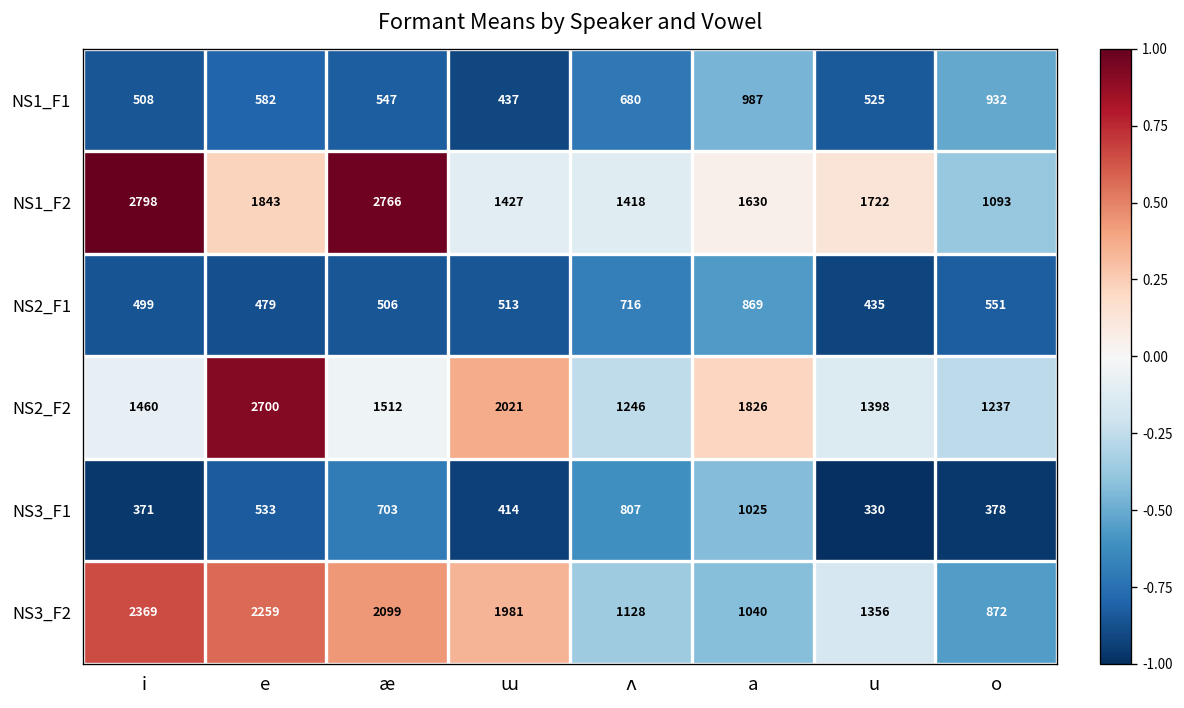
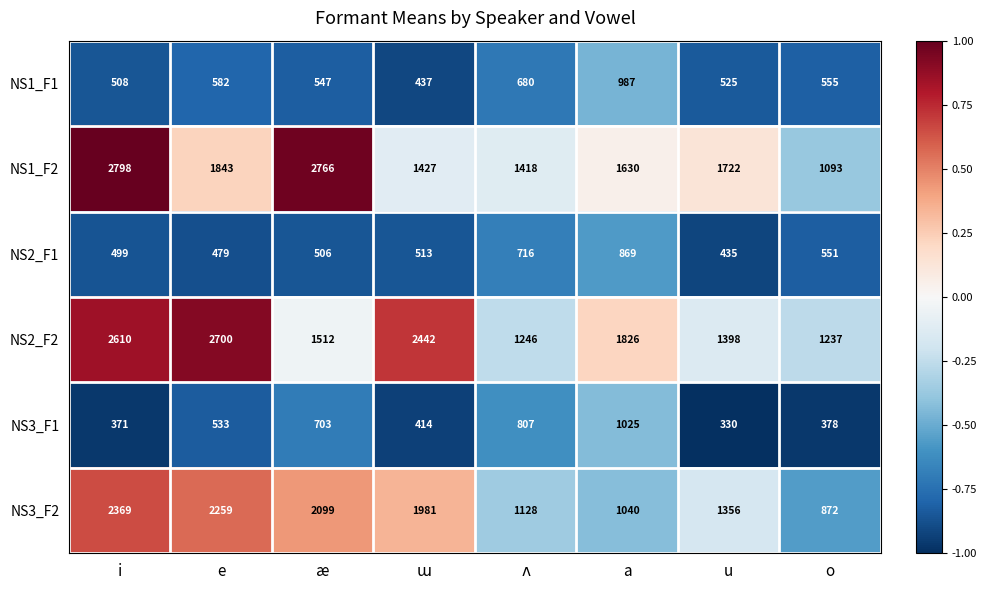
  {
    "NS1_F1": {
      "i": 508,
      "e": 582,
      "æ": 547,
      "ɯ": 437,
      "ʌ": 680,
      "a": 987,
      "u": 525,
-     "o": 932
+     "o": 555
    },
    "NS1_F2": {
      "i": 2798,
      "e": 1843,
      "æ": 2766,
      "ɯ": 1427,
      "ʌ": 1418,
      "a": 1630,
      "u": 1722,
      "o": 1093
    },
    "NS2_F1": {
      "i": 499,
      "e": 479,
      "æ": 506,
      "ɯ": 513,
      "ʌ": 716,
      "a": 869,
      "u": 435,
      "o": 551
    },
    "NS2_F2": {
-     "i": 1460,
+     "i": 2610,
      "e": 2700,
      "æ": 1512,
-     "ɯ": 2021,
+     "ɯ": 2442,
      "ʌ": 1246,
      "a": 1826,
      "u": 1398,
      "o": 1237
    },
    "NS3_F1": {
      "i": 371,
      "e": 533,
      "æ": 703,
      "ɯ": 414,
      "ʌ": 807,
      "a": 1025,
      "u": 330,
      "o": 378
    },
    "NS3_F2": {
      "i": 2369,
      "e": 2259,
      "æ": 2099,
      "ɯ": 1981,
      "ʌ": 1128,
      "a": 1040,
      "u": 1356,
      "o": 872
    }
  }
